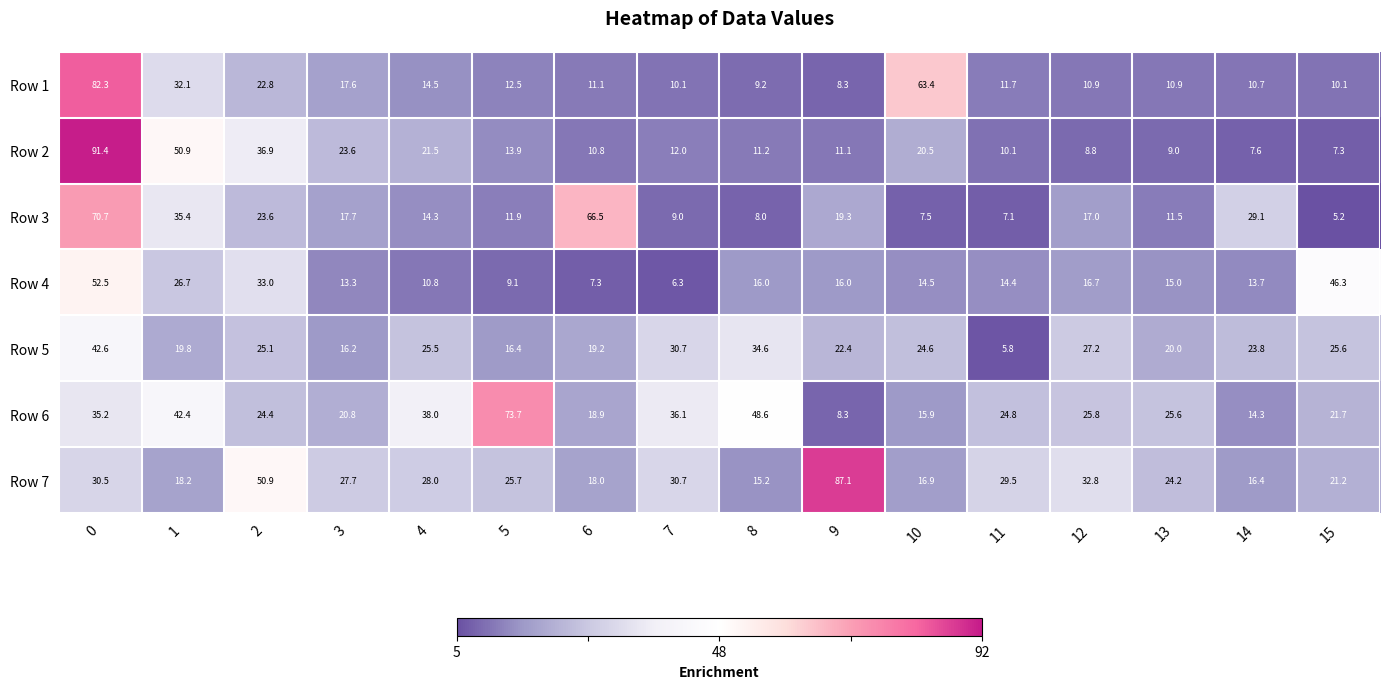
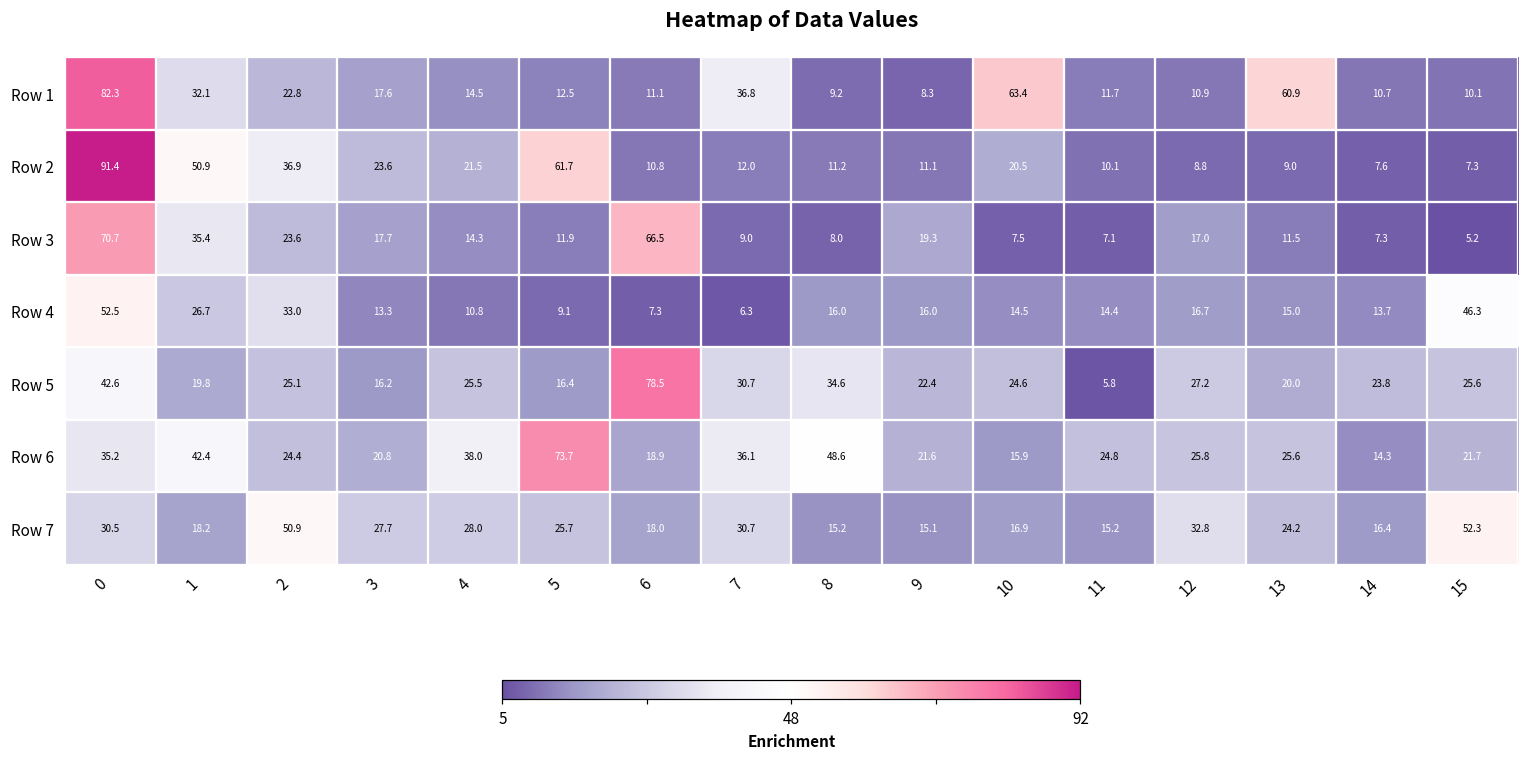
  {
    "Row 1": {
      "0": 82.3,
      "1": 32.1,
      "2": 22.8,
      "3": 17.6,
      "4": 14.5,
      "5": 12.5,
      "6": 11.1,
-     "7": 10.1,
+     "7": 36.8,
      "8": 9.2,
      "9": 8.3,
      "10": 63.4,
      "11": 11.7,
      "12": 10.9,
-     "13": 10.9,
+     "13": 60.9,
      "14": 10.7,
      "15": 10.1
    },
    "Row 2": {
      "0": 91.4,
      "1": 50.9,
      "2": 36.9,
      "3": 23.6,
      "4": 21.5,
-     "5": 13.9,
+     "5": 61.7,
      "6": 10.8,
      "7": 12.0,
      "8": 11.2,
      "9": 11.1,
      "10": 20.5,
      "11": 10.1,
      "12": 8.8,
      "13": 9.0,
      "14": 7.6,
      "15": 7.3
    },
    "Row 3": {
      "0": 70.7,
      "1": 35.4,
      "2": 23.6,
      "3": 17.7,
      "4": 14.3,
      "5": 11.9,
      "6": 66.5,
      "7": 9.0,
      "8": 8.0,
      "9": 19.3,
      "10": 7.5,
      "11": 7.1,
      "12": 17.0,
      "13": 11.5,
-     "14": 29.1,
+     "14": 7.3,
      "15": 5.2
    },
    "Row 4": {
      "0": 52.5,
      "1": 26.7,
      "2": 33.0,
      "3": 13.3,
      "4": 10.8,
      "5": 9.1,
      "6": 7.3,
      "7": 6.3,
      "8": 16.0,
      "9": 16.0,
      "10": 14.5,
      "11": 14.4,
      "12": 16.7,
      "13": 15.0,
      "14": 13.7,
      "15": 46.3
    },
    "Row 5": {
      "0": 42.6,
      "1": 19.8,
      "2": 25.1,
      "3": 16.2,
      "4": 25.5,
      "5": 16.4,
-     "6": 19.2,
+     "6": 78.5,
      "7": 30.7,
      "8": 34.6,
      "9": 22.4,
      "10": 24.6,
      "11": 5.8,
      "12": 27.2,
      "13": 20.0,
      "14": 23.8,
      "15": 25.6
    },
    "Row 6": {
      "0": 35.2,
      "1": 42.4,
      "2": 24.4,
      "3": 20.8,
      "4": 38.0,
      "5": 73.7,
      "6": 18.9,
      "7": 36.1,
      "8": 48.6,
-     "9": 8.3,
+     "9": 21.6,
      "10": 15.9,
      "11": 24.8,
      "12": 25.8,
      "13": 25.6,
      "14": 14.3,
      "15": 21.7
    },
    "Row 7": {
      "0": 30.5,
      "1": 18.2,
      "2": 50.9,
      "3": 27.7,
      "4": 28.0,
      "5": 25.7,
      "6": 18.0,
      "7": 30.7,
      "8": 15.2,
-     "9": 87.1,
+     "9": 15.1,
      "10": 16.9,
-     "11": 29.5,
+     "11": 15.2,
      "12": 32.8,
      "13": 24.2,
      "14": 16.4,
-     "15": 21.2
+     "15": 52.3
    }
  }
